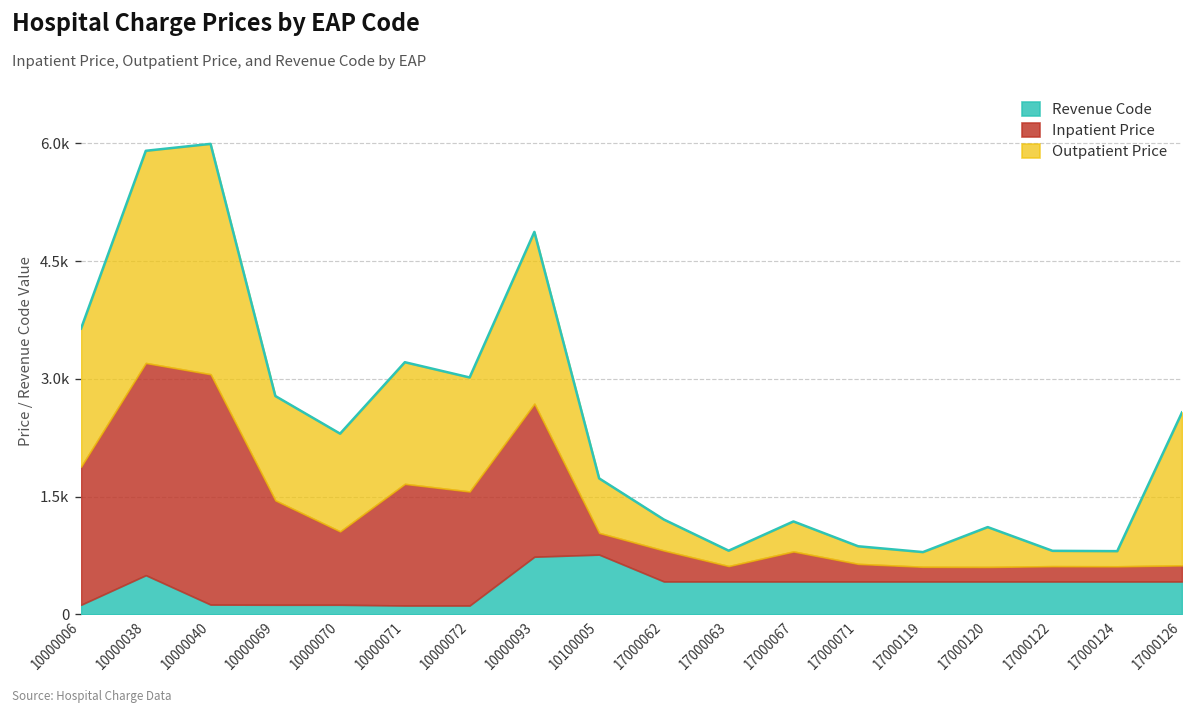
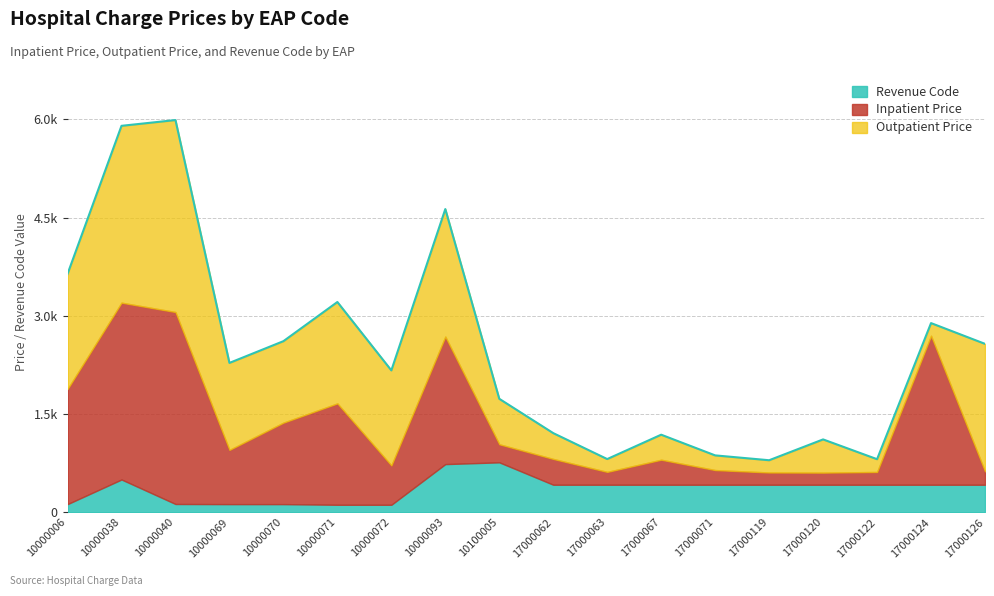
  {
    "Revenue Code": {
      "10000006": 100,
      "10000038": 500,
      "10000040": 100,
      "10000069": 100,
      "10000070": 100,
      "10000071": 100,
      "10000072": 100,
      "10000093": 700,
      "10100005": 800,
      "17000062": 400,
      "17000063": 400,
      "17000067": 400,
      "17000071": 400,
      "17000119": 400,
      "17000120": 400,
      "17000122": 400,
      "17000124": 400,
      "17000126": 400
    },
    "Inpatient Price": {
      "10000006": 1800,
      "10000038": 2700,
      "10000040": 2900,
-     "10000069": 1300,
-     "10000070": 900,
+     "10000069": 800,
+     "10000070": 1200,
      "10000071": 1500,
-     "10000072": 1500,
+     "10000072": 600,
      "10000093": 1900,
      "10100005": 300,
      "17000062": 400,
      "17000063": 200,
      "17000067": 400,
      "17000071": 200,
      "17000119": 200,
      "17000120": 200,
      "17000122": 200,
-     "17000124": 200,
+     "17000124": 2300,
      "17000126": 200
    },
    "Outpatient Price": {
      "10000006": 1800,
      "10000038": 2700,
      "10000040": 2900,
      "10000069": 1300,
      "10000070": 1200,
      "10000071": 1500,
      "10000072": 1500,
-     "10000093": 2200,
+     "10000093": 1900,
      "10100005": 700,
      "17000062": 400,
      "17000063": 200,
      "17000067": 400,
      "17000071": 200,
      "17000119": 200,
      "17000120": 500,
      "17000122": 200,
      "17000124": 200,
      "17000126": 1900
    }
  }
